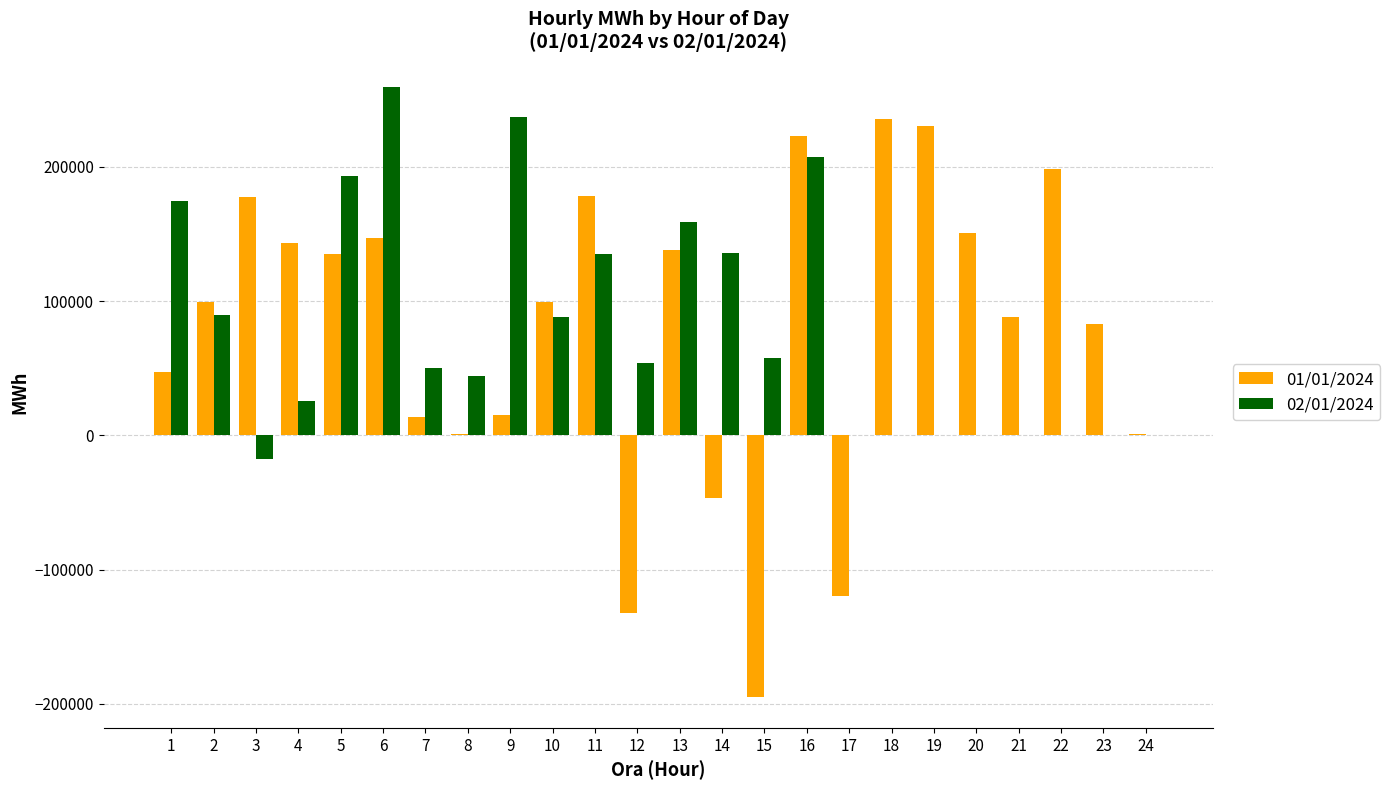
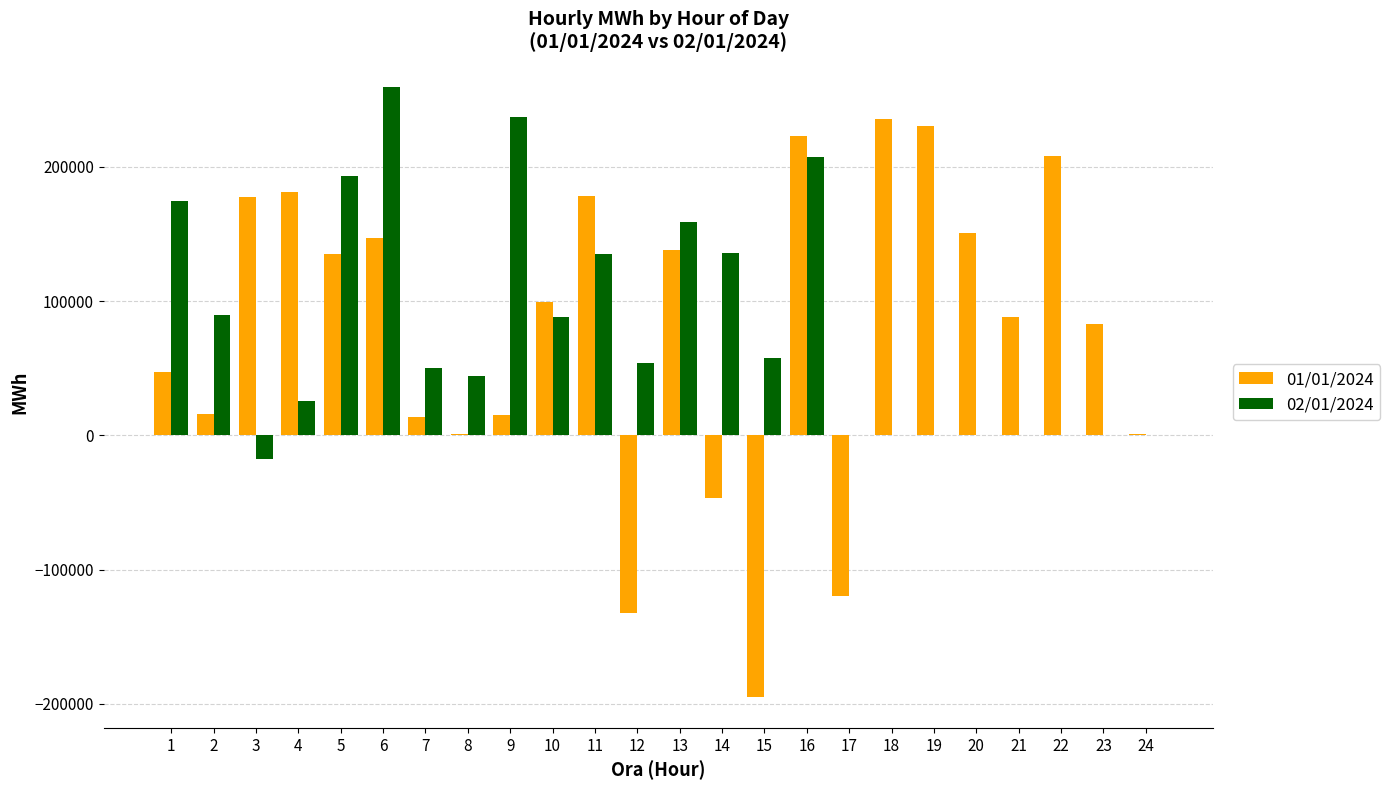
  {
    "01/01/2024": {
      "1": 47000,
-     "2": 100000,
+     "2": 16000,
      "3": 178000,
-     "4": 143000,
+     "4": 181000,
      "5": 135000,
      "6": 147000,
      "7": 14000,
      "9": 15000,
      "10": 99000,
      "11": 179000,
      "12": -133000,
      "13": 138000,
      "14": -47000,
      "15": -195000,
      "16": 223000,
      "17": -120000,
      "18": 236000,
      "19": 231000,
      "20": 150000,
      "21": 88000,
-     "22": 198000,
+     "22": 208000,
      "23": 83000
    },
    "02/01/2024": {
      "1": 174000,
      "2": 89000,
      "3": -17000,
      "4": 25000,
      "5": 193000,
      "6": 259000,
      "7": 50000,
      "8": 44000,
      "9": 237000,
      "10": 88000,
      "11": 135000,
      "12": 54000,
      "13": 159000,
      "14": 136000,
      "15": 58000,
      "16": 208000,
      "17": 0,
      "18": 0,
      "19": 0,
      "20": 0,
      "21": 0,
      "22": 0,
      "23": 0,
      "24": 0
    }
  }
